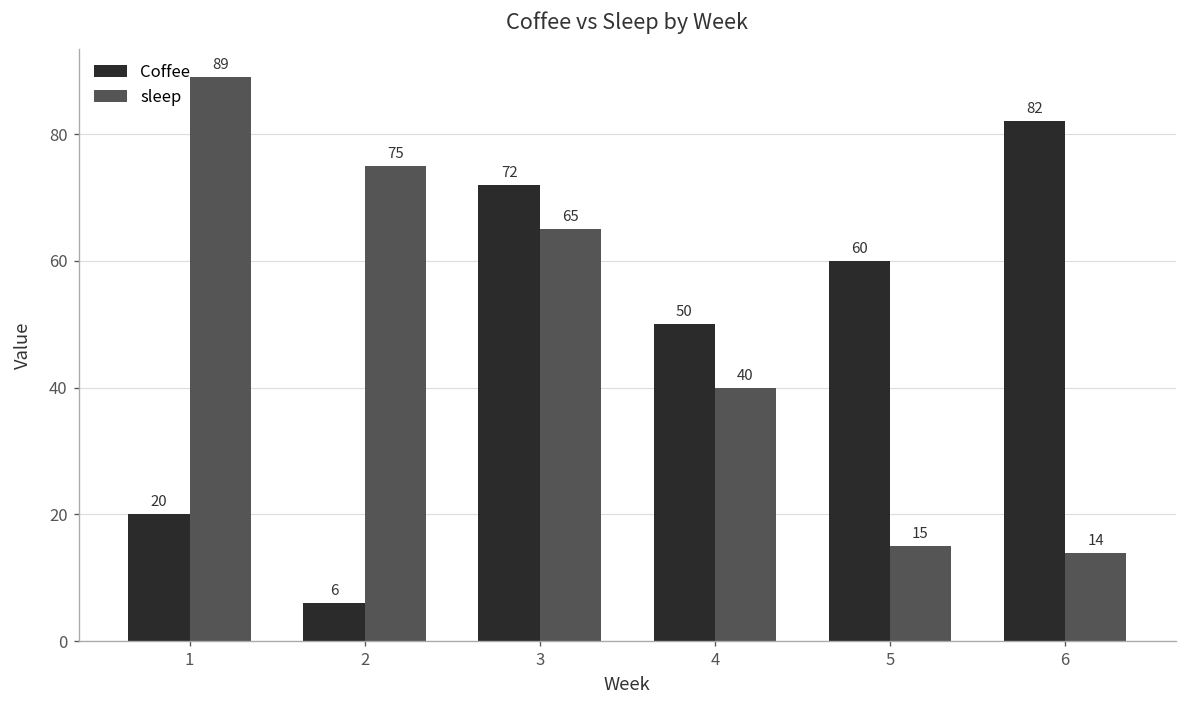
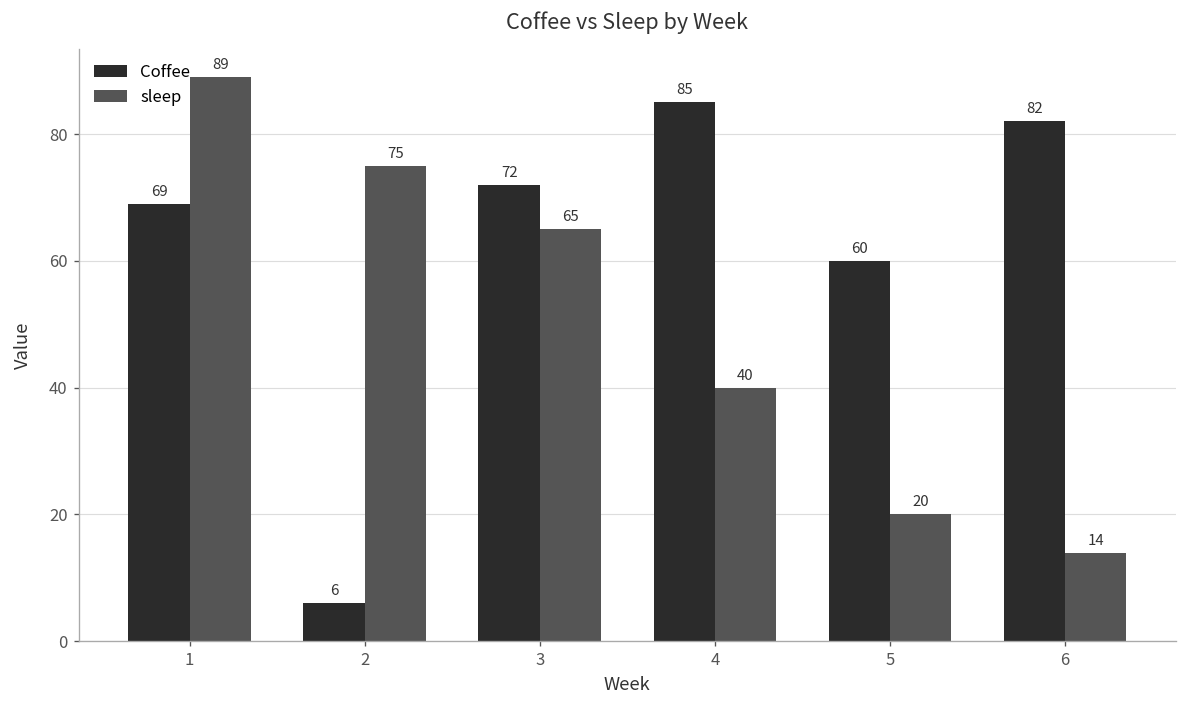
  {
    "Coffee": {
-     "1": 20,
+     "1": 69,
      "2": 6,
      "3": 72,
-     "4": 50,
+     "4": 85,
      "5": 60,
      "6": 82
    },
    "sleep": {
      "1": 89,
      "2": 75,
      "3": 65,
      "4": 40,
-     "5": 15,
+     "5": 20,
      "6": 14
    }
  }
